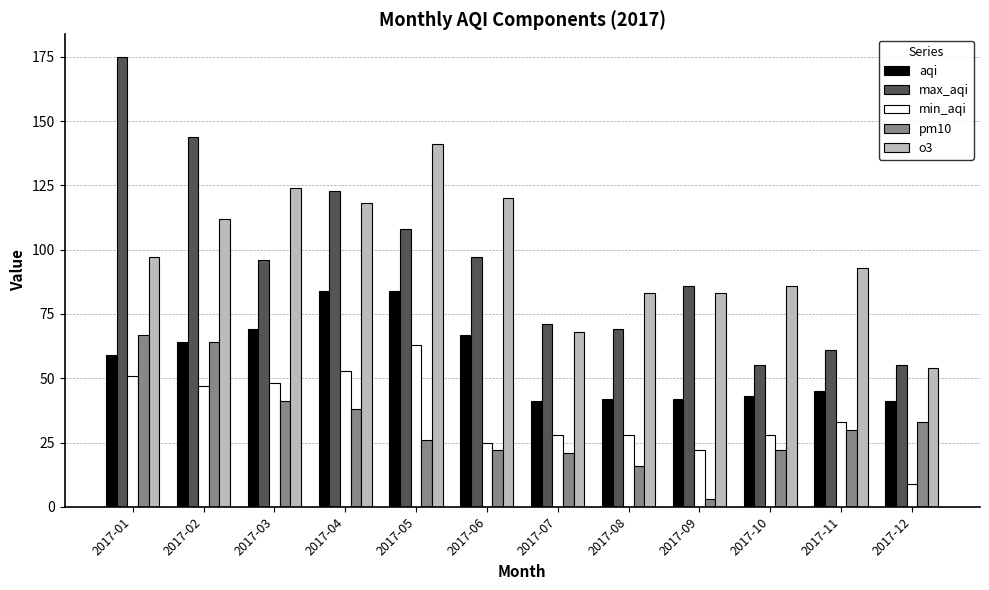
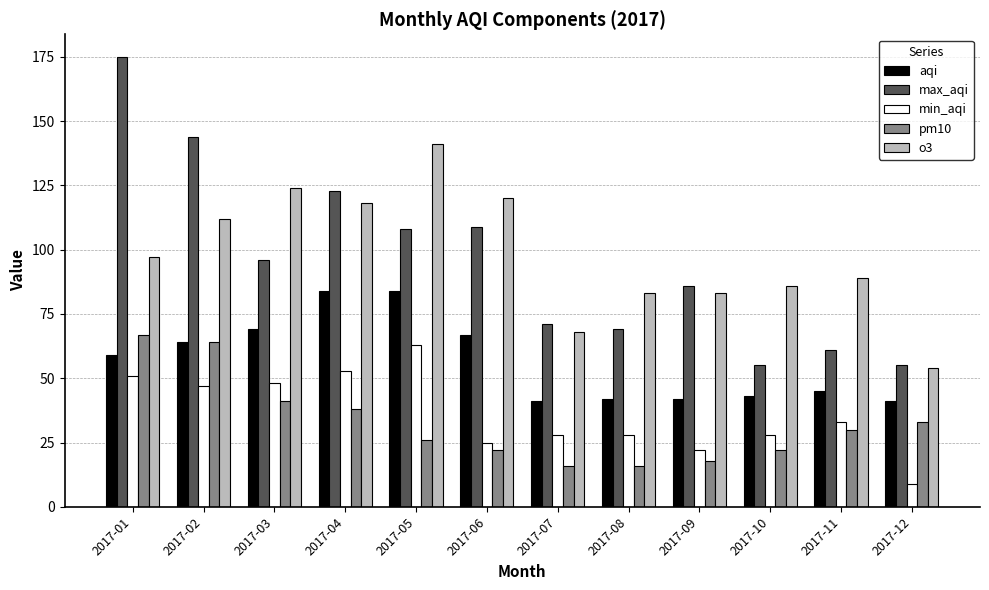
  {
    "aqi": {
      "2017-01": 59,
      "2017-02": 64,
      "2017-03": 69,
      "2017-04": 84,
      "2017-05": 84,
      "2017-06": 67,
      "2017-07": 41,
      "2017-08": 42,
      "2017-09": 42,
      "2017-10": 43,
      "2017-11": 45,
      "2017-12": 41
    },
    "max_aqi": {
      "2017-01": 175,
      "2017-02": 144,
      "2017-03": 96,
      "2017-04": 123,
      "2017-05": 108,
-     "2017-06": 97,
+     "2017-06": 109,
      "2017-07": 71,
      "2017-08": 69,
      "2017-09": 86,
      "2017-10": 55,
      "2017-11": 61,
      "2017-12": 55
    },
    "min_aqi": {
      "2017-01": 51,
      "2017-02": 47,
      "2017-03": 48,
      "2017-04": 53,
      "2017-05": 63,
      "2017-06": 25,
      "2017-07": 28,
      "2017-08": 28,
      "2017-09": 22,
      "2017-10": 28,
      "2017-11": 33,
      "2017-12": 9
    },
    "pm10": {
      "2017-01": 67,
      "2017-02": 64,
      "2017-03": 41,
      "2017-04": 38,
      "2017-05": 26,
      "2017-06": 22,
-     "2017-07": 21,
+     "2017-07": 16,
      "2017-08": 16,
-     "2017-09": 3,
+     "2017-09": 18,
      "2017-10": 22,
      "2017-11": 30,
      "2017-12": 33
    },
    "o3": {
      "2017-01": 97,
      "2017-02": 112,
      "2017-03": 124,
      "2017-04": 118,
      "2017-05": 141,
      "2017-06": 120,
      "2017-07": 68,
      "2017-08": 83,
      "2017-09": 83,
      "2017-10": 86,
-     "2017-11": 93,
+     "2017-11": 89,
      "2017-12": 54
    }
  }
